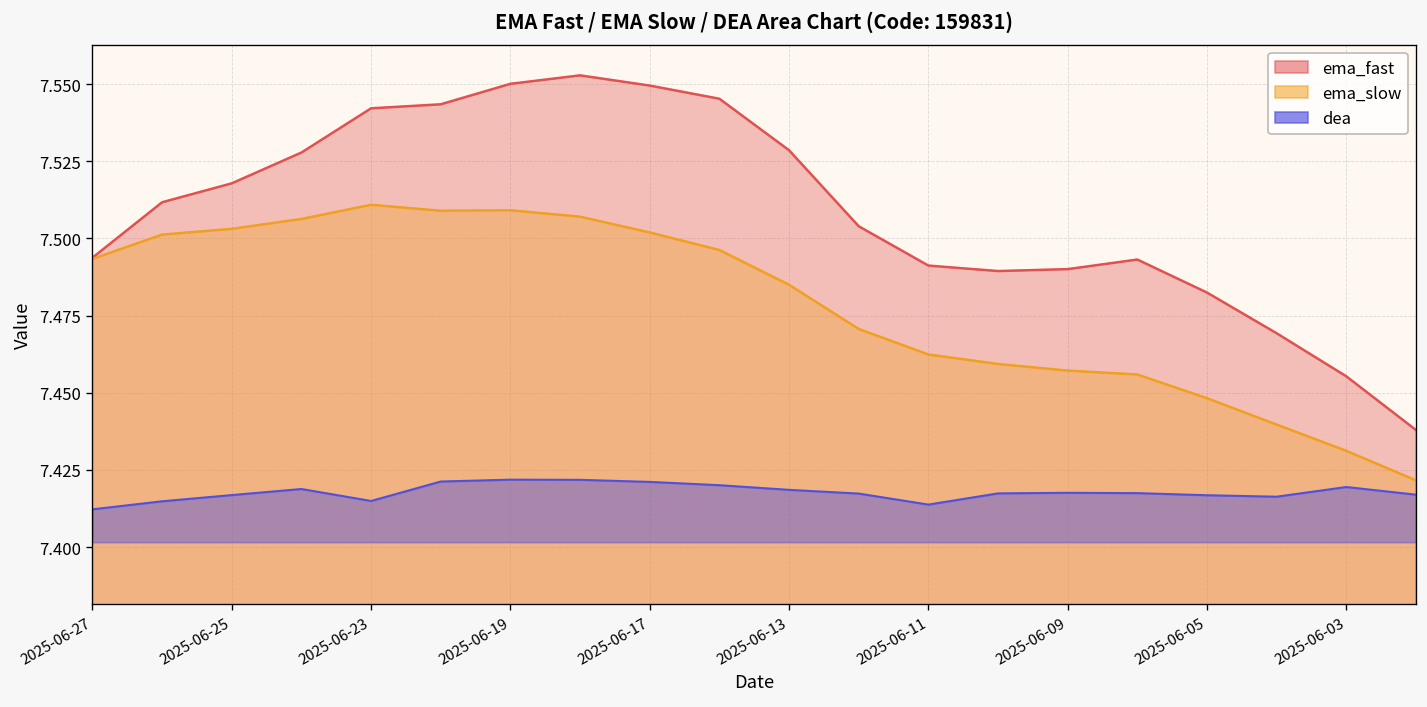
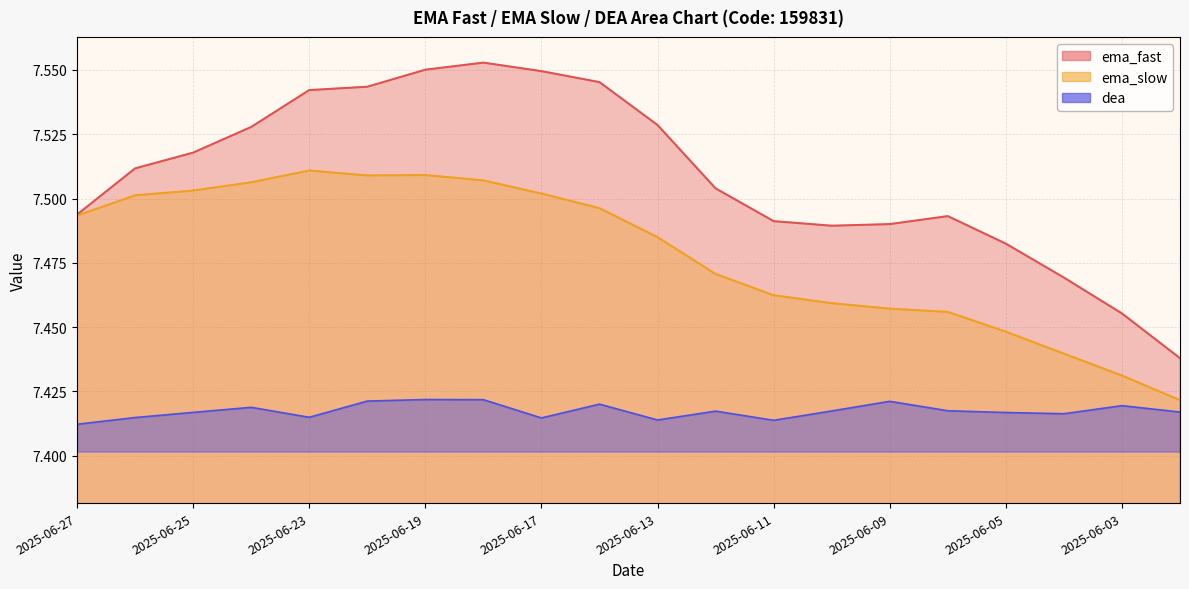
  {
    "dea": {
      "2025-06-27": 7.412,
      "2025-06-25": 7.417,
      "2025-06-23": 7.415,
      "2025-06-19": 7.422,
-     "2025-06-17": 7.421,
-     "2025-06-13": 7.419,
+     "2025-06-17": 7.415,
+     "2025-06-13": 7.414,
      "2025-06-11": 7.414,
-     "2025-06-09": 7.418,
+     "2025-06-09": 7.421,
      "2025-06-05": 7.417,
      "2025-06-03": 7.420
    }
  }
